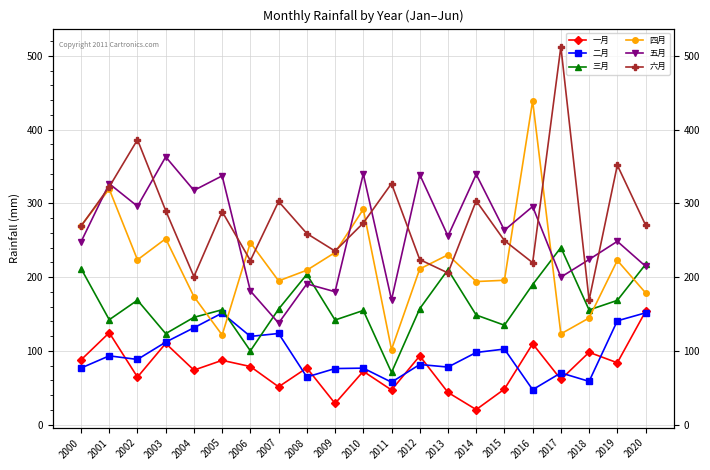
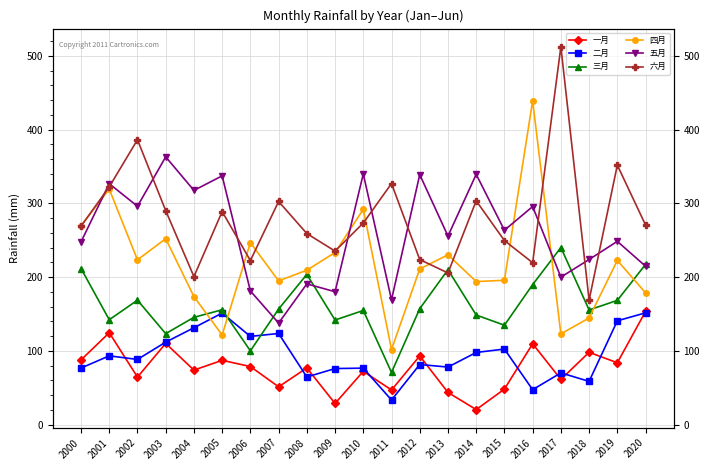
  {
    "一月": {
      "2000": 90,
      "2001": 120,
      "2002": 60,
      "2004": 70,
      "2005": 90,
      "2006": 80,
      "2007": 50,
      "2008": 80,
      "2009": 30,
      "2010": 70,
      "2011": 50,
      "2012": 90,
      "2013": 40,
      "2014": 20,
      "2015": 50,
      "2016": 110,
      "2017": 60,
      "2018": 100,
      "2019": 80
    },
    "二月": {
      "2000": 80,
      "2001": 90,
      "2002": 90,
      "2004": 130,
      "2005": 150,
      "2006": 120,
      "2007": 120,
      "2008": 60,
      "2009": 80,
      "2010": 80,
-     "2011": 60,
+     "2011": 30,
      "2012": 80,
      "2013": 80,
      "2014": 100,
      "2015": 100,
      "2016": 50,
      "2017": 70,
      "2018": 60,
      "2019": 140
    },
    "三月": {
      "2000": 210,
      "2001": 140,
      "2002": 170,
      "2003": 120,
      "2004": 150,
      "2005": 160,
      "2006": 100,
      "2007": 160,
      "2008": 200,
      "2009": 140,
      "2010": 150,
      "2011": 70,
      "2012": 160,
      "2013": 210,
      "2014": 150,
      "2015": 130,
      "2016": 190,
      "2017": 240,
      "2018": 160,
      "2019": 170
    },
    "四月": {
      "2002": 220,
      "2003": 250,
      "2004": 170,
      "2005": 120,
      "2006": 250,
      "2007": 190,
      "2008": 210,
      "2010": 290,
      "2011": 100,
      "2012": 210,
      "2013": 230,
      "2014": 190,
      "2015": 200,
      "2016": 440,
      "2017": 120,
      "2018": 140,
      "2019": 220,
      "2020": 180
    },
    "五月": {
      "2000": 250,
      "2001": 330,
      "2002": 300,
      "2003": 360,
      "2004": 320,
      "2005": 340,
      "2006": 180,
      "2007": 140,
      "2008": 190,
      "2009": 180,
      "2010": 340,
      "2011": 170,
      "2012": 340,
      "2013": 260,
      "2014": 340,
      "2015": 260,
      "2016": 300,
      "2017": 200,
      "2018": 220,
      "2019": 250
    },
    "六月": {
      "2002": 390,
      "2003": 290,
      "2004": 200,
      "2005": 290,
      "2006": 220,
      "2007": 300,
      "2008": 260,
      "2010": 270,
      "2011": 330,
      "2012": 220,
      "2013": 210,
      "2014": 300,
      "2015": 250,
      "2016": 220,
      "2017": 510,
      "2018": 170,
      "2019": 350,
      "2020": 270
    }
  }
